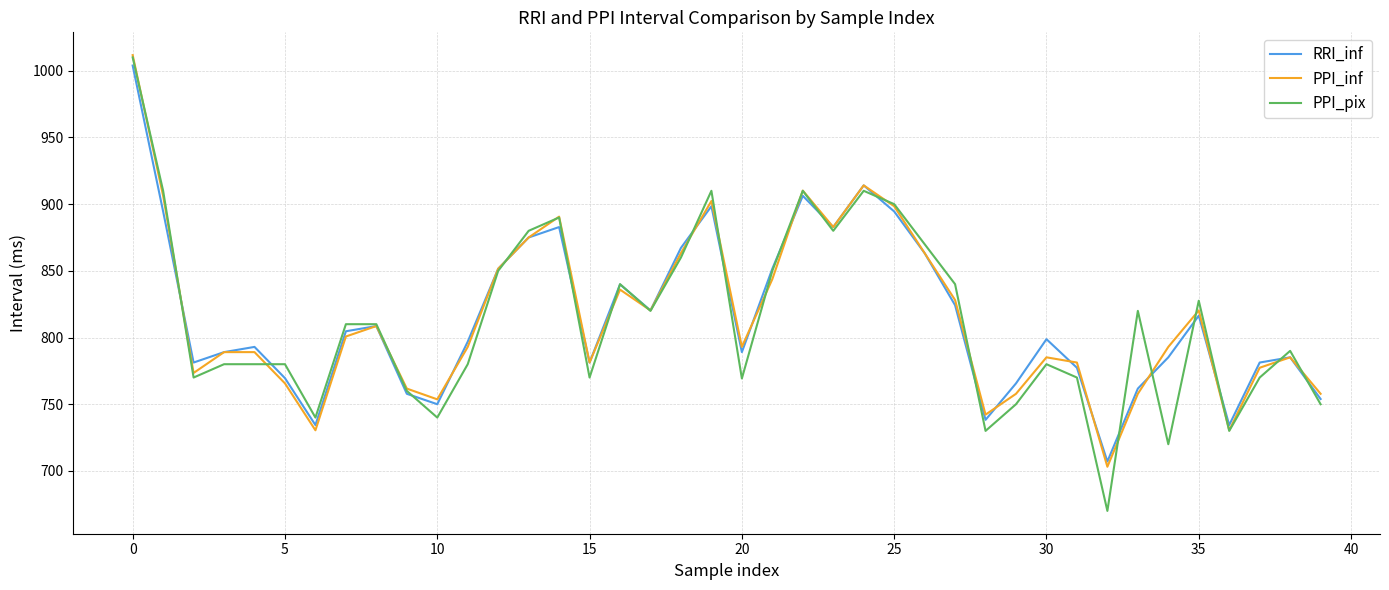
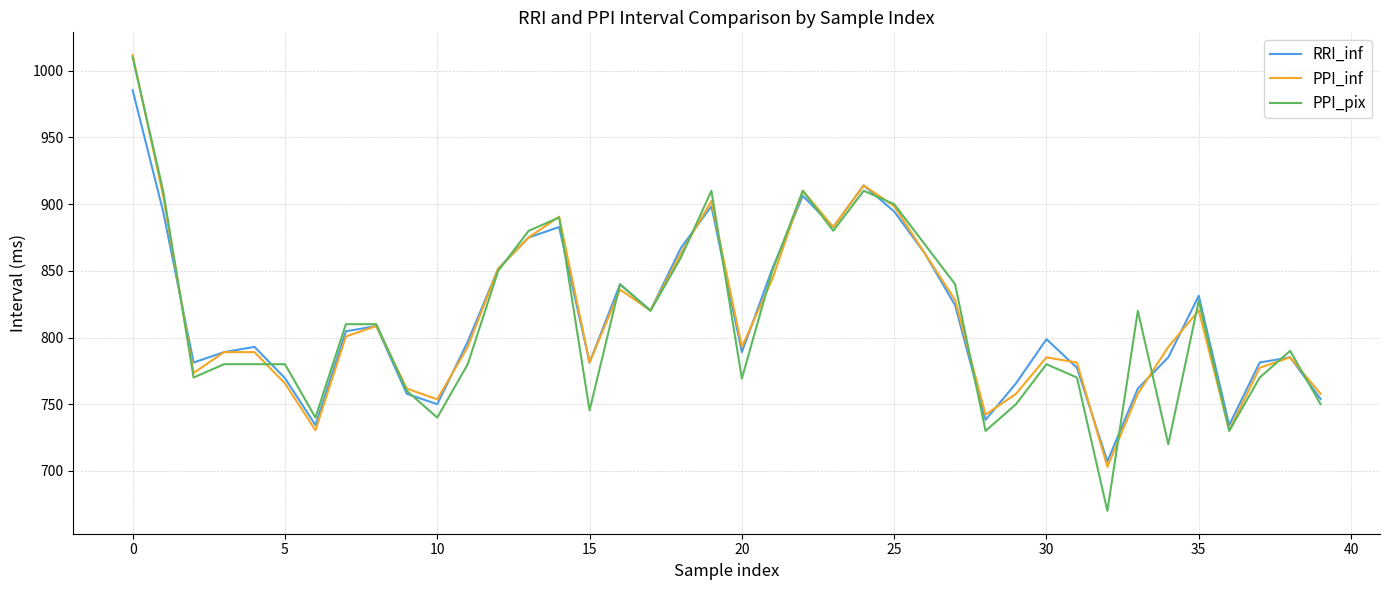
  {
    "RRI_inf": {
-     "0": 1004,
+     "0": 985,
      "5": 770,
      "10": 750,
      "20": 789,
      "25": 895,
      "30": 799,
-     "35": 816
+     "35": 831
    },
    "PPI_inf": {
      "5": 766,
      "10": 754,
      "20": 793,
      "30": 785,
      "35": 820
    },
    "PPI_pix": {
      "5": 780,
      "10": 740,
-     "15": 770,
+     "15": 745,
      "20": 769,
      "30": 780,
      "35": 828
    }
  }
